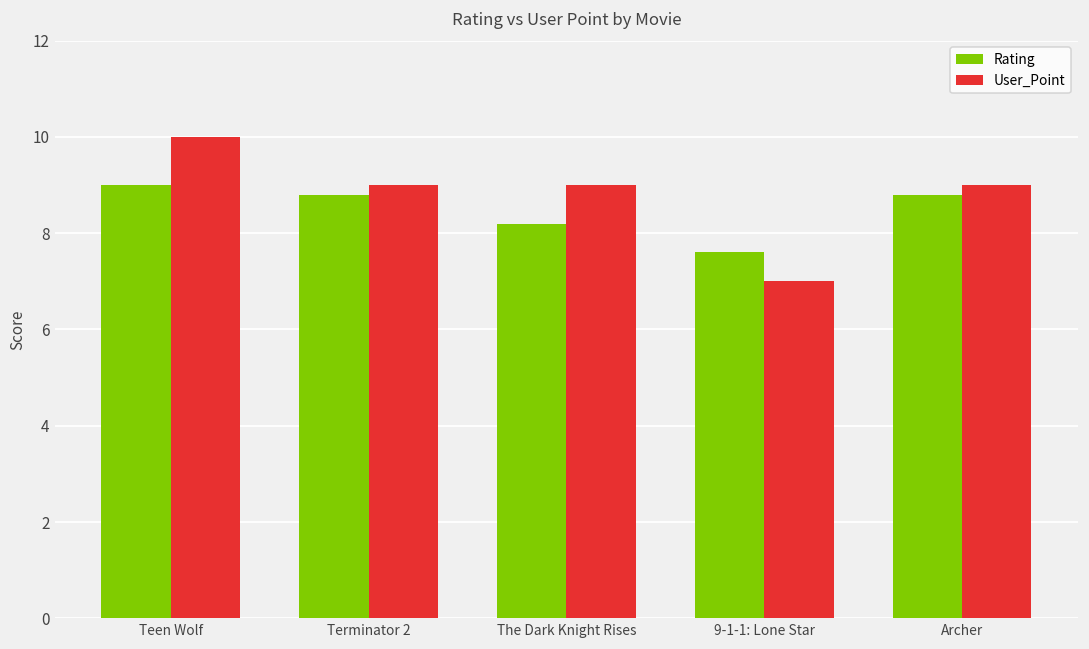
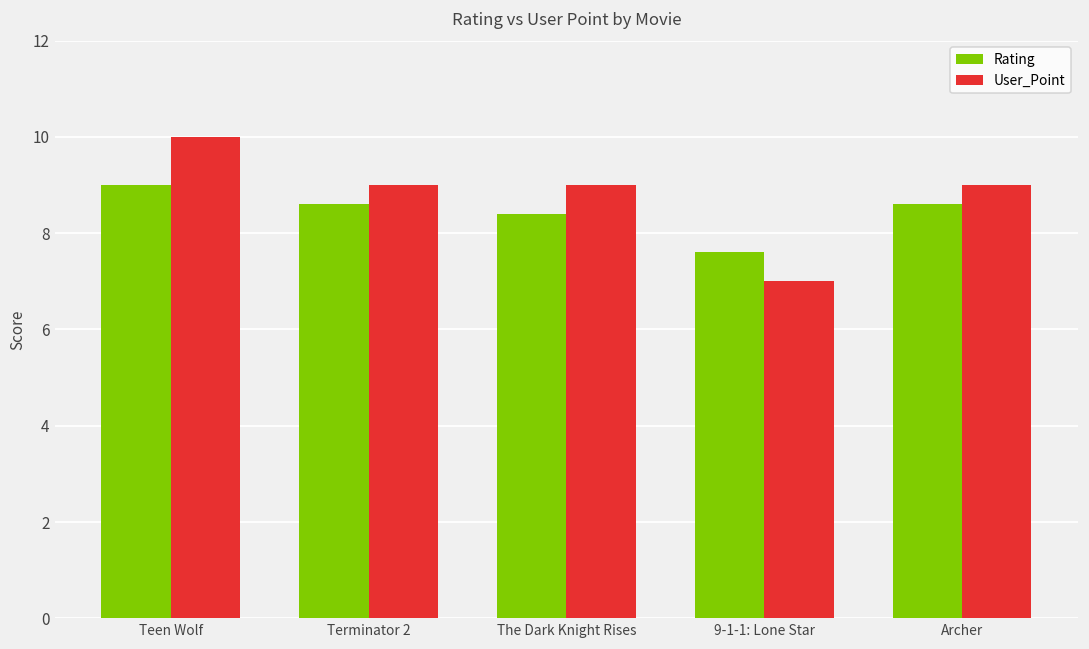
  {
    "Rating": {
      "Teen Wolf": 9.0,
-     "Terminator 2": 8.8,
-     "The Dark Knight Rises": 8.2,
+     "Terminator 2": 8.6,
+     "The Dark Knight Rises": 8.4,
      "9-1-1: Lone Star": 7.6,
-     "Archer": 8.8
+     "Archer": 8.6
    },
    "User_Point": {
      "Teen Wolf": 10.0,
      "Terminator 2": 9.0,
      "The Dark Knight Rises": 9.0,
      "9-1-1: Lone Star": 7.0,
      "Archer": 9.0
    }
  }
